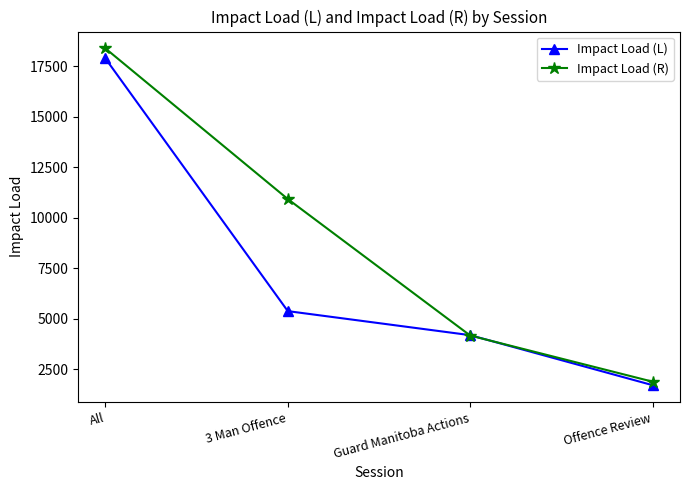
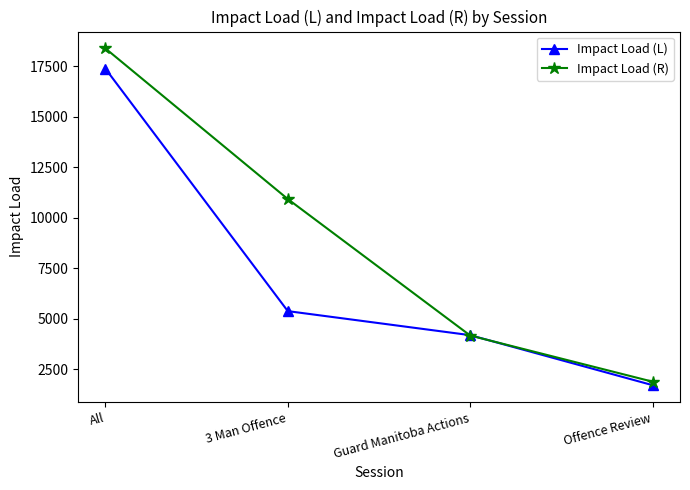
  {
    "Impact Load (L)": {
-     "All": 17900,
+     "All": 17400,
      "3 Man Offence": 5400,
      "Offence Review": 1700
    },
    "Impact Load (R)": {
      "All": 18400,
      "3 Man Offence": 10900,
      "Offence Review": 1900
    }
  }
